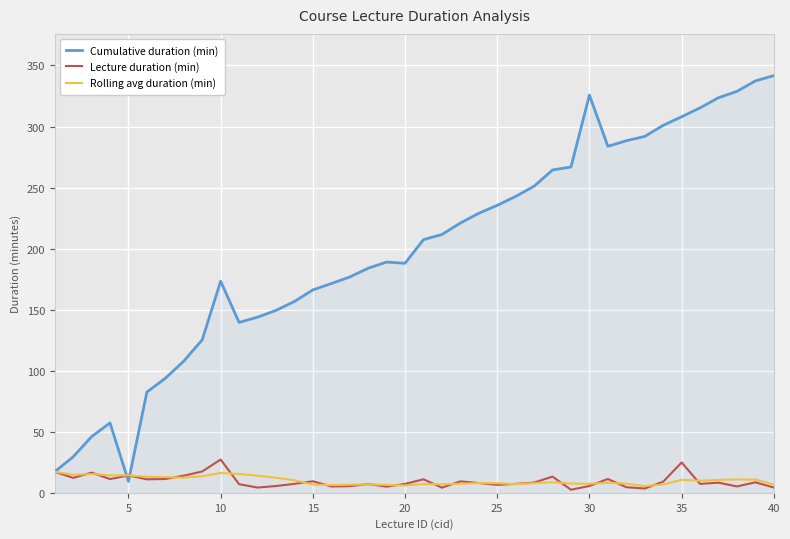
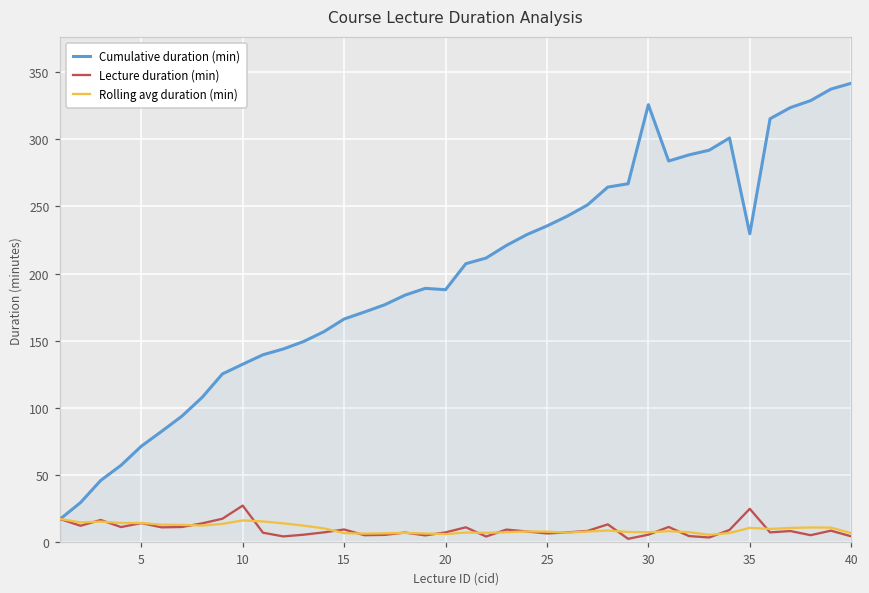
  {
    "Cumulative duration (min)": {
-     "5": 9,
-     "10": 173,
+     "5": 71,
+     "10": 133,
      "15": 166,
      "20": 188,
      "25": 235,
      "30": 326,
-     "35": 308,
+     "35": 230,
      "40": 342
    },
    "Lecture duration (min)": {
      "10": 27,
      "15": 9,
      "35": 25,
      "40": 4
    },
    "Rolling avg duration (min)": {
      "10": 16,
      "15": 7,
      "35": 11,
      "40": 7
    }
  }
